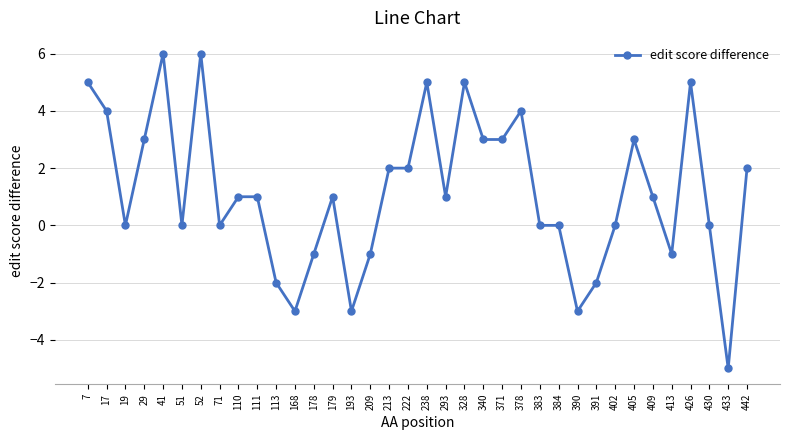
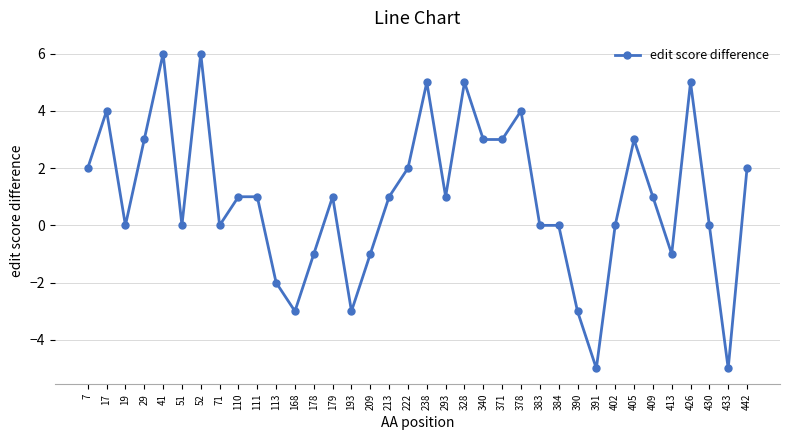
  {
-   "7": 5,
+   "7": 2,
    "17": 4,
    "19": 0,
    "29": 3,
    "41": 6,
    "51": 0,
    "52": 6,
    "71": 0,
    "110": 1,
    "111": 1,
    "113": -2,
    "168": -3,
    "178": -1,
    "179": 1,
    "193": -3,
    "209": -1,
-   "213": 2,
+   "213": 1,
    "222": 2,
    "238": 5,
    "293": 1,
    "328": 5,
    "340": 3,
    "371": 3,
    "378": 4,
    "383": 0,
    "384": 0,
    "390": -3,
-   "391": -2,
+   "391": -5,
    "402": 0,
    "405": 3,
    "409": 1,
    "413": -1,
    "426": 5,
    "430": 0,
    "433": -5,
    "442": 2
  }
